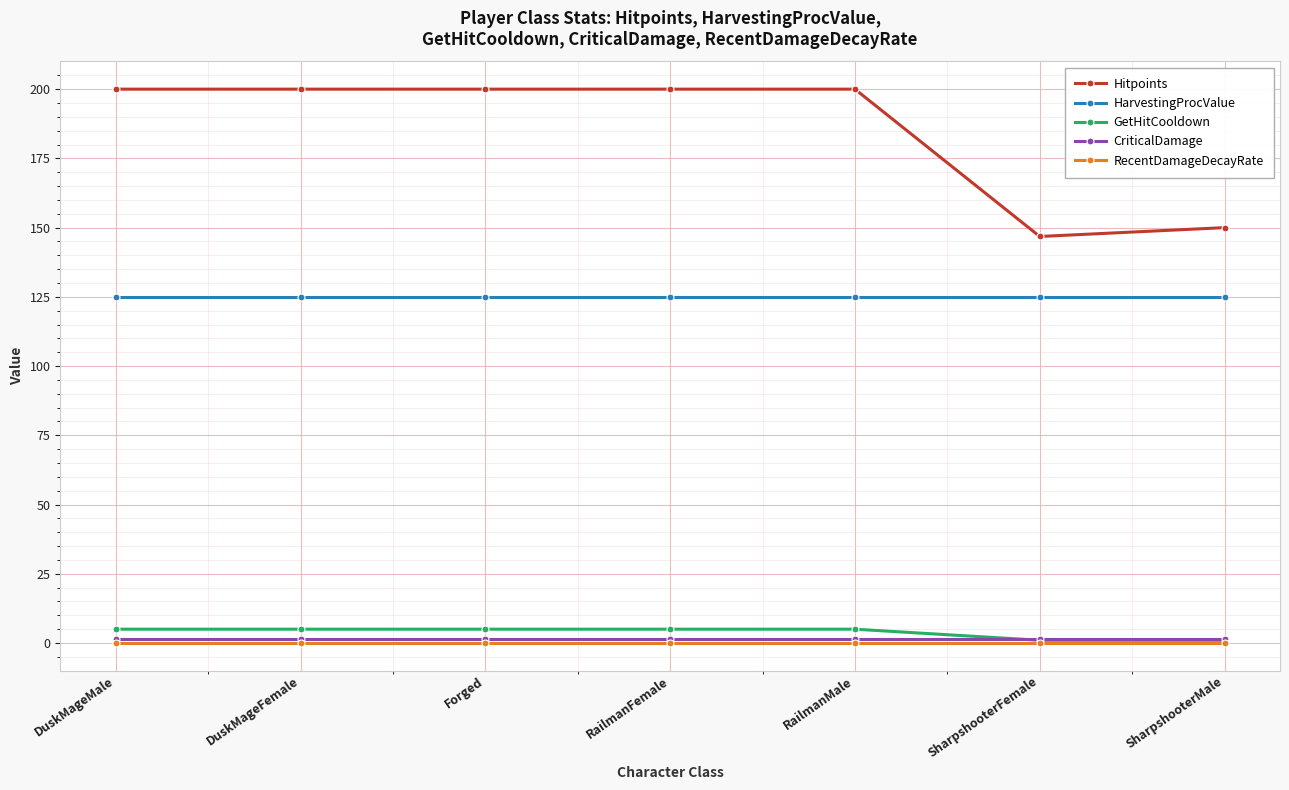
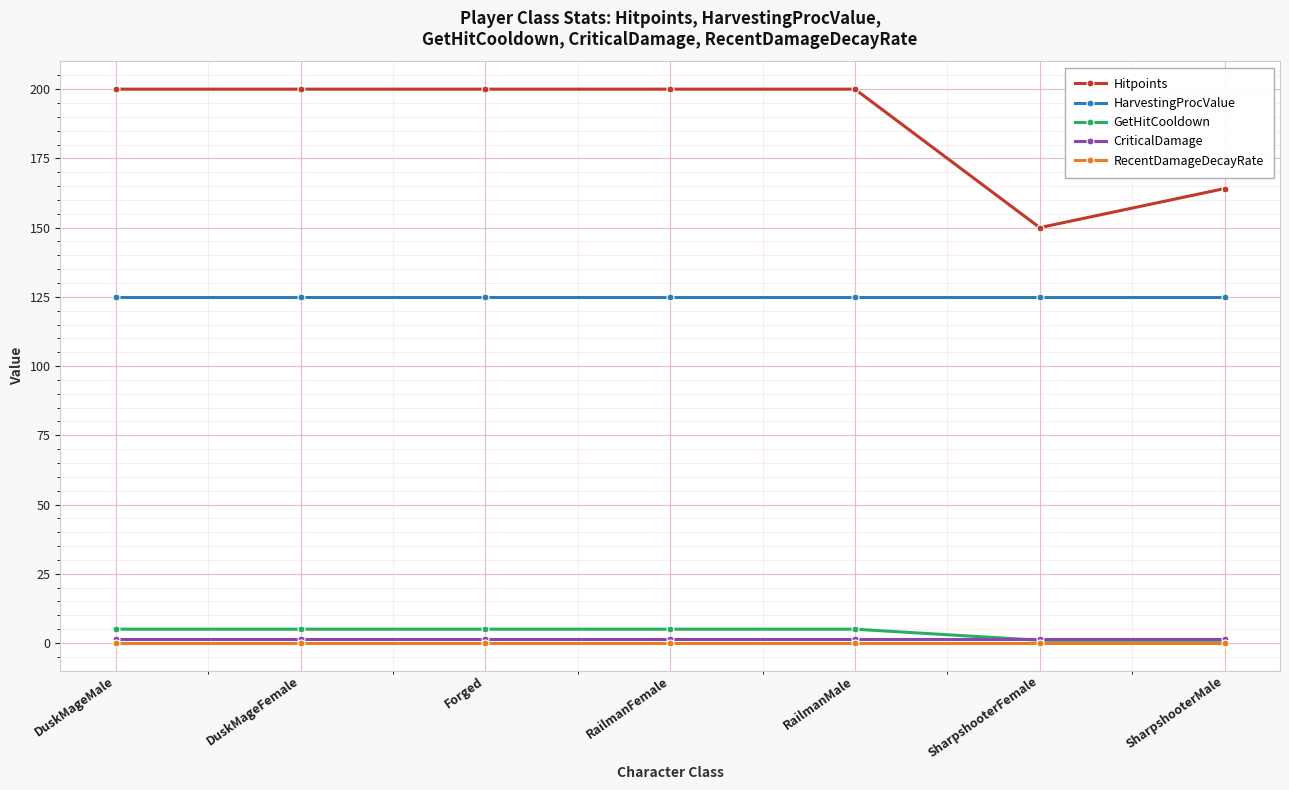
  {
    "Hitpoints": {
      "DuskMageMale": 200,
      "DuskMageFemale": 200,
      "Forged": 200,
      "RailmanFemale": 200,
      "RailmanMale": 200,
-     "SharpshooterFemale": 147,
-     "SharpshooterMale": 150
+     "SharpshooterFemale": 150,
+     "SharpshooterMale": 164
    },
    "HarvestingProcValue": {
      "DuskMageMale": 125,
      "DuskMageFemale": 125,
      "Forged": 125,
      "RailmanFemale": 125,
      "RailmanMale": 125,
      "SharpshooterFemale": 125,
      "SharpshooterMale": 125
    },
    "GetHitCooldown": {
      "DuskMageMale": 5,
      "DuskMageFemale": 5,
      "Forged": 5,
      "RailmanFemale": 5,
      "RailmanMale": 5
    },
    "CriticalDamage": {
      "DuskMageMale": 2,
      "DuskMageFemale": 2,
      "Forged": 2,
      "RailmanFemale": 2,
      "RailmanMale": 2
    },
    "RecentDamageDecayRate": {
      "DuskMageMale": 0,
      "DuskMageFemale": 0,
      "Forged": 0,
      "RailmanFemale": 0,
      "RailmanMale": 0,
      "SharpshooterFemale": 0,
      "SharpshooterMale": 0
    }
  }
